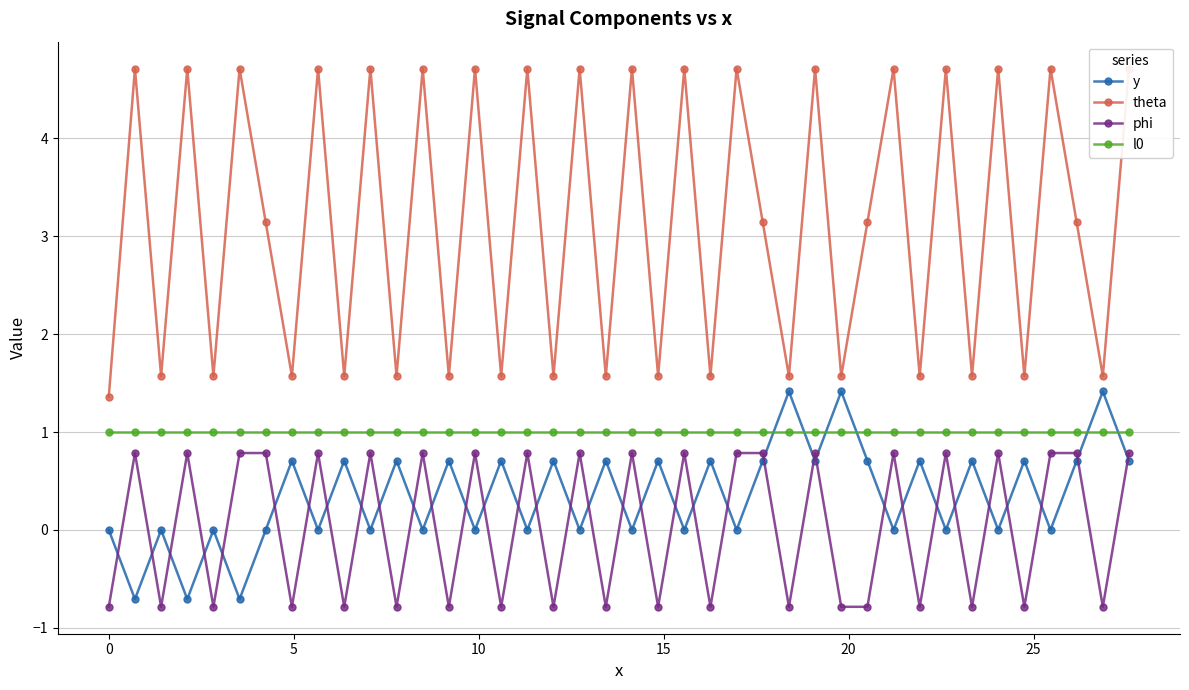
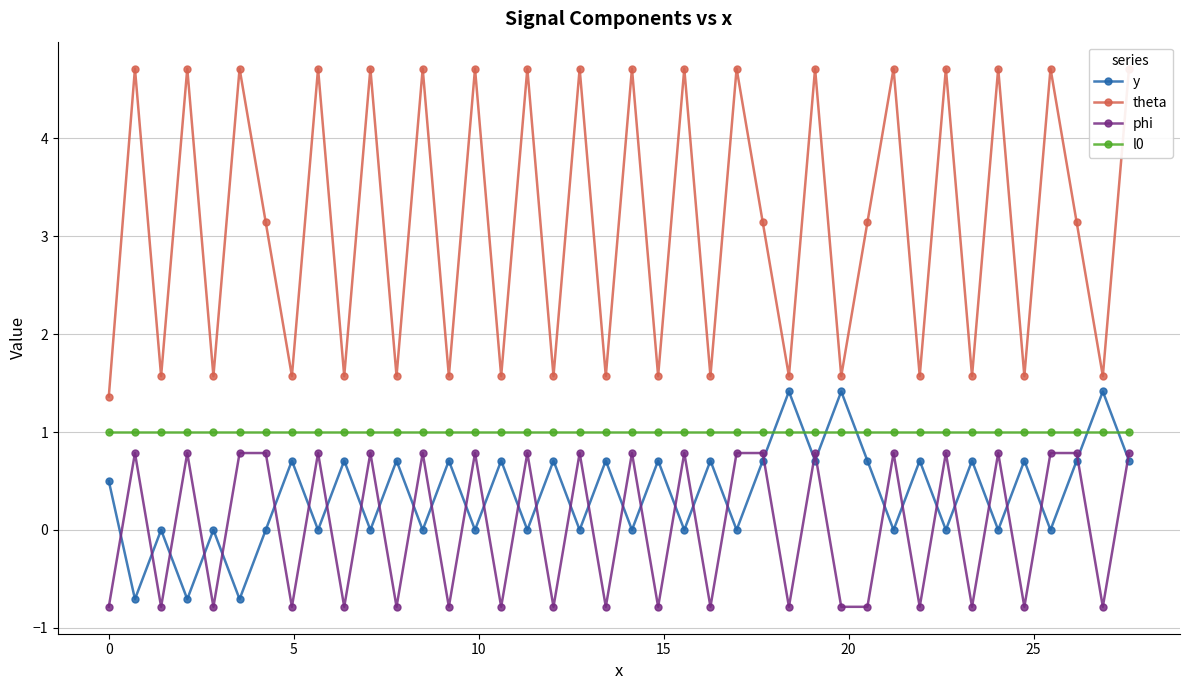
  {
    "y": {
-     "0": 0.0
+     "0": 0.5
    },
    "theta": {
      "0": 1.4
    },
    "phi": {
      "0": -0.8
    },
    "l0": {
      "0": 1.0
    }
  }
